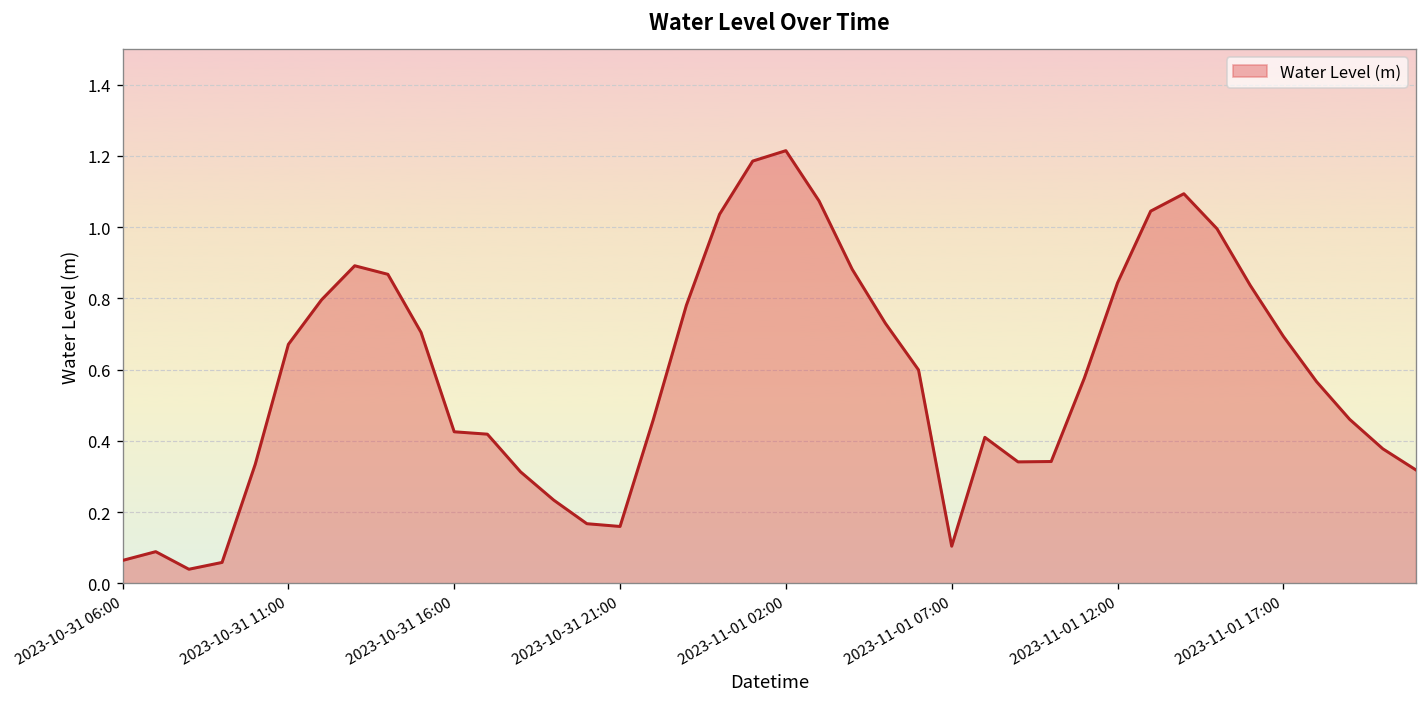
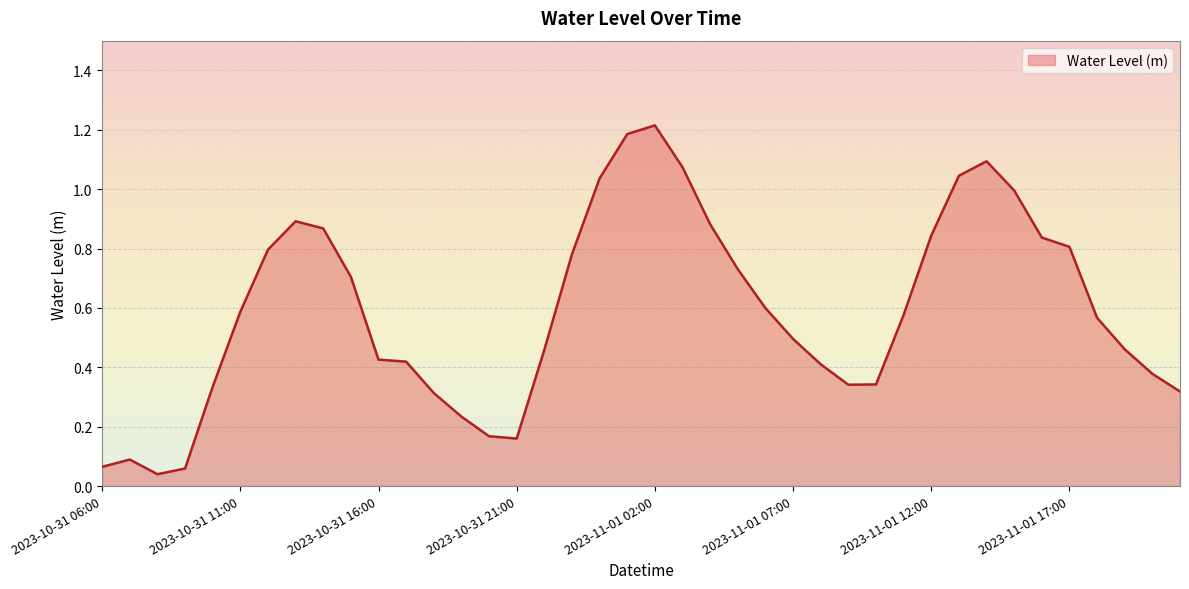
  {
    "2023-10-31 06:00": 0.06,
-   "2023-10-31 11:00": 0.67,
+   "2023-10-31 11:00": 0.59,
    "2023-10-31 16:00": 0.43,
    "2023-10-31 21:00": 0.16,
    "2023-11-01 02:00": 1.21,
-   "2023-11-01 07:00": 0.10,
+   "2023-11-01 07:00": 0.50,
    "2023-11-01 12:00": 0.84,
-   "2023-11-01 17:00": 0.69
+   "2023-11-01 17:00": 0.81
  }
